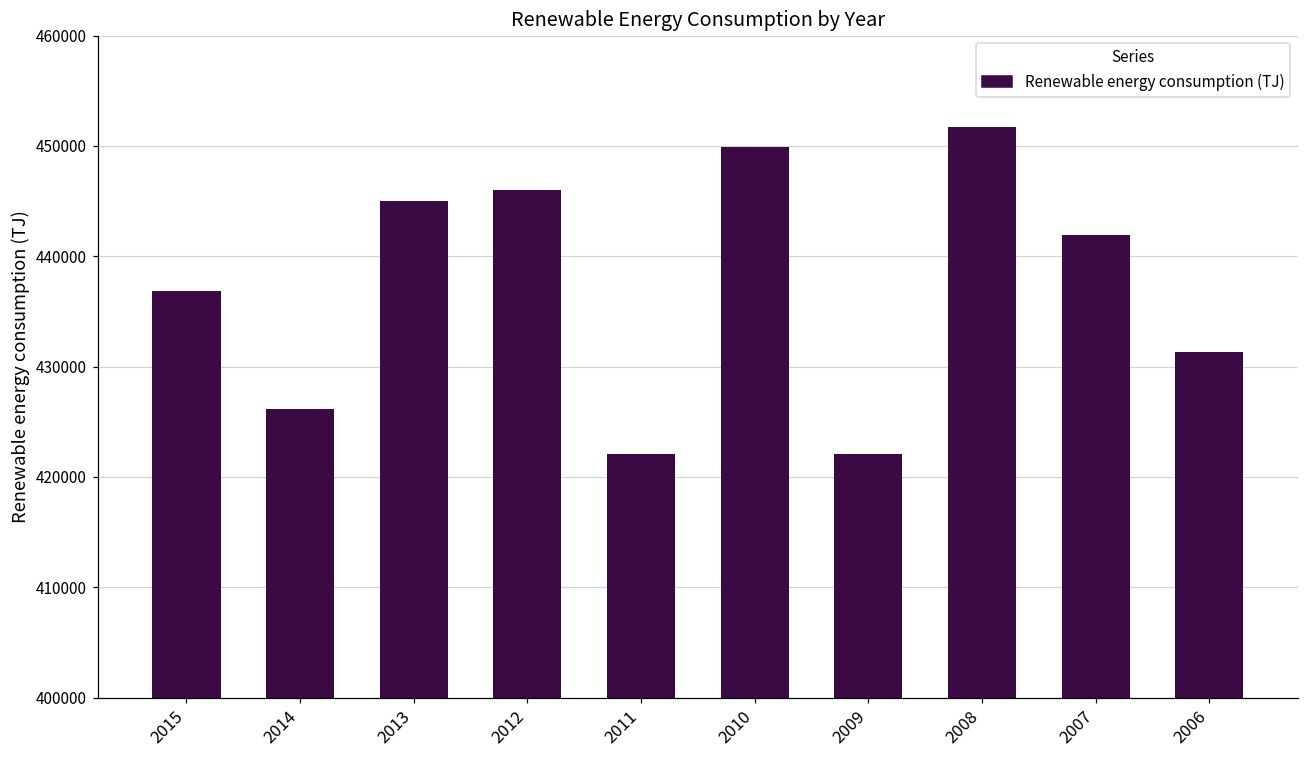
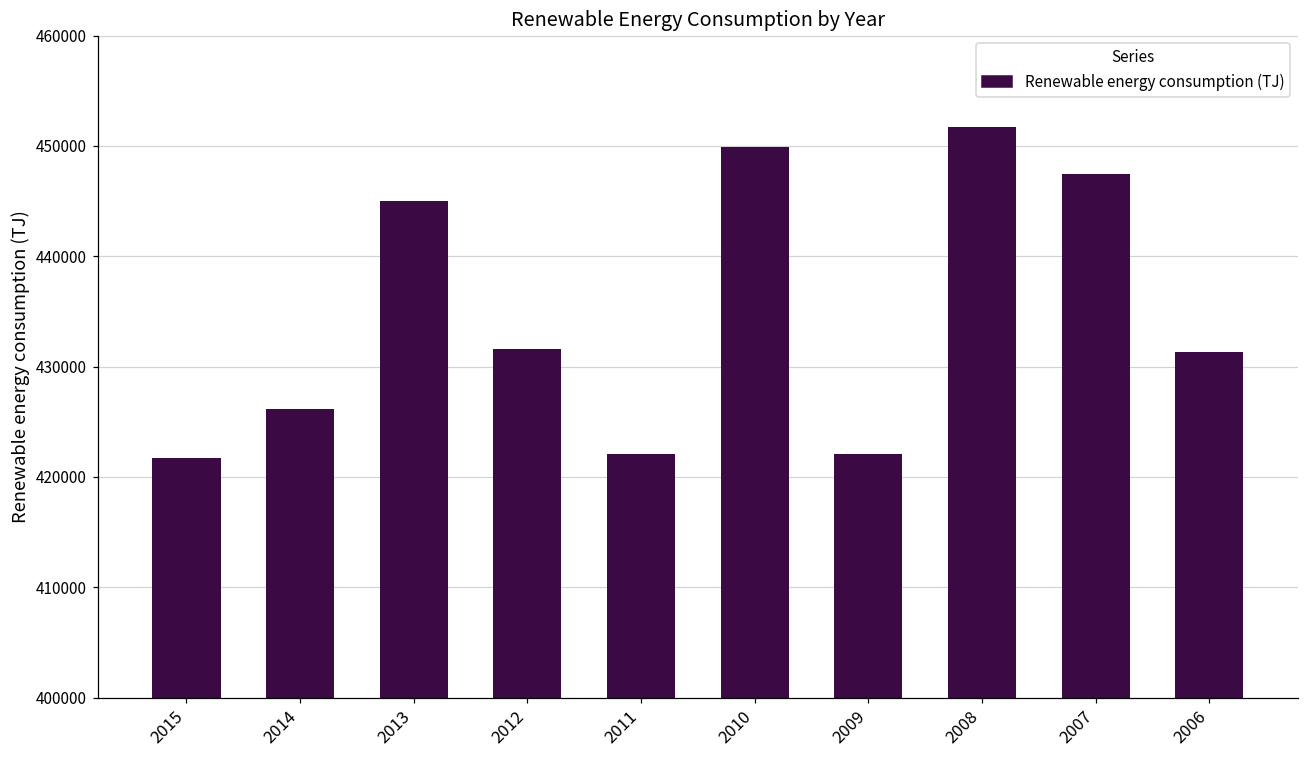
  {
-   "2015": 436900,
+   "2015": 421700,
    "2014": 426100,
    "2013": 445000,
-   "2012": 446000,
+   "2012": 431600,
    "2011": 422100,
    "2010": 449900,
    "2009": 422000,
    "2008": 451700,
-   "2007": 442000,
+   "2007": 447500,
    "2006": 431300
  }
